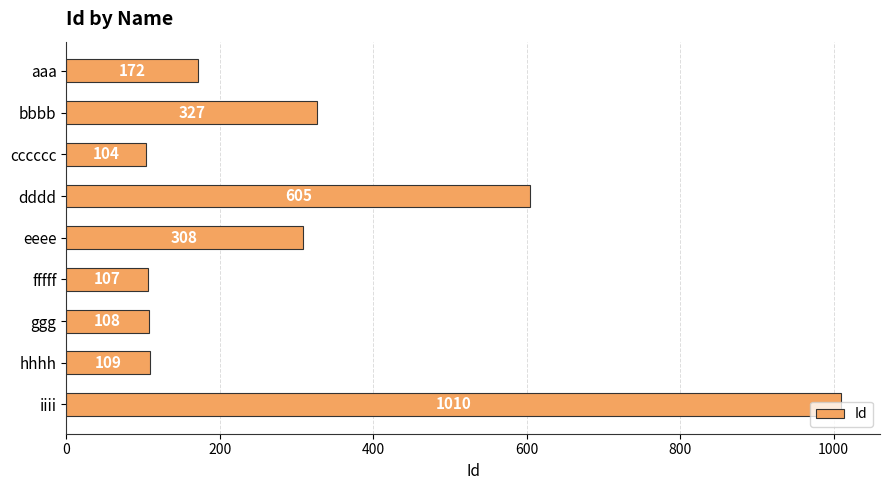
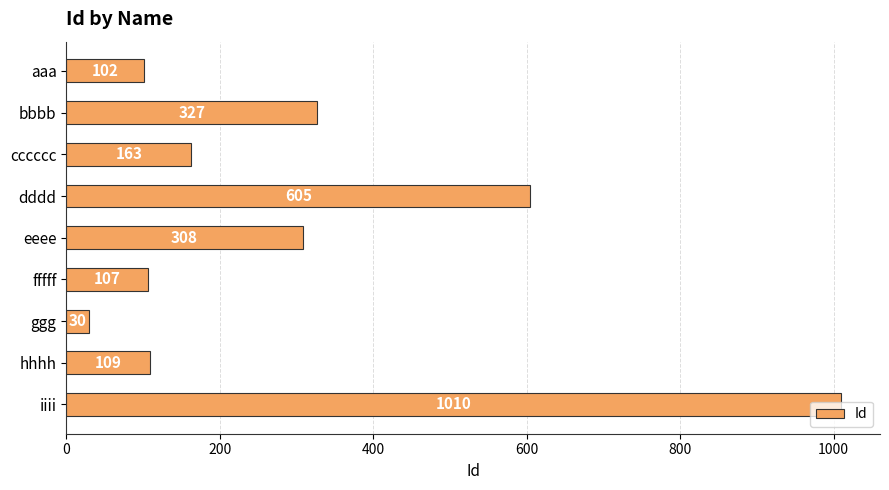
  {
-   "aaa": 172,
+   "aaa": 102,
    "bbbb": 327,
-   "cccccc": 104,
+   "cccccc": 163,
    "dddd": 605,
    "eeee": 308,
    "fffff": 107,
-   "ggg": 108,
+   "ggg": 30,
    "hhhh": 109
  }
